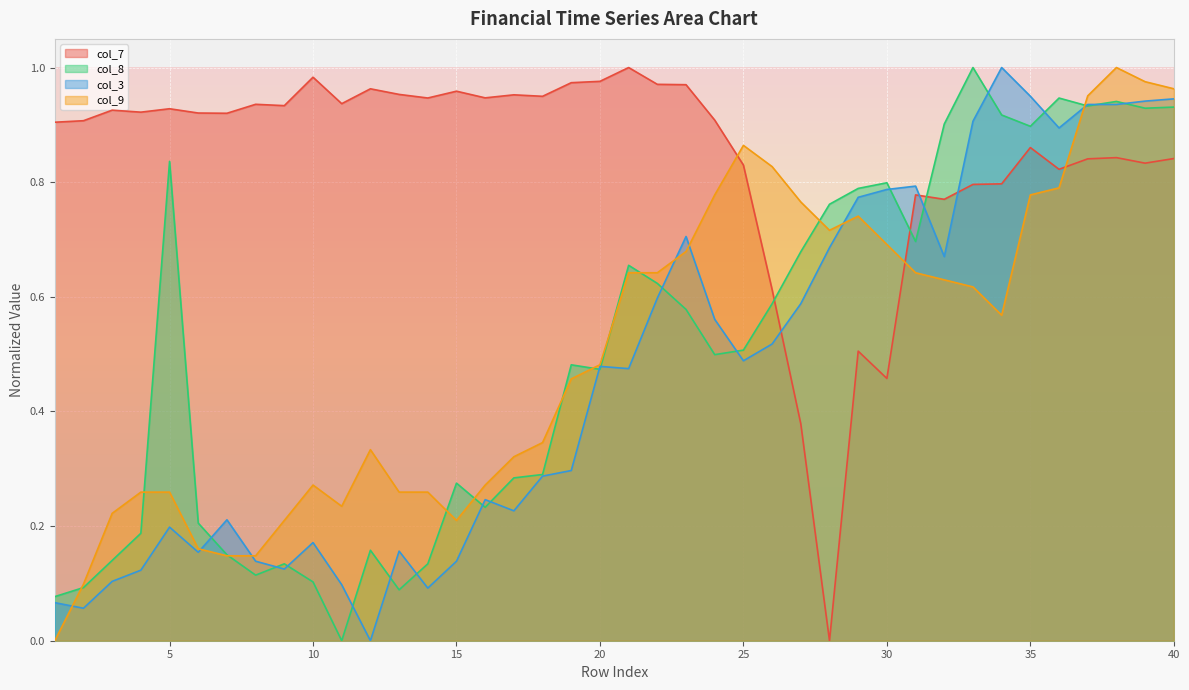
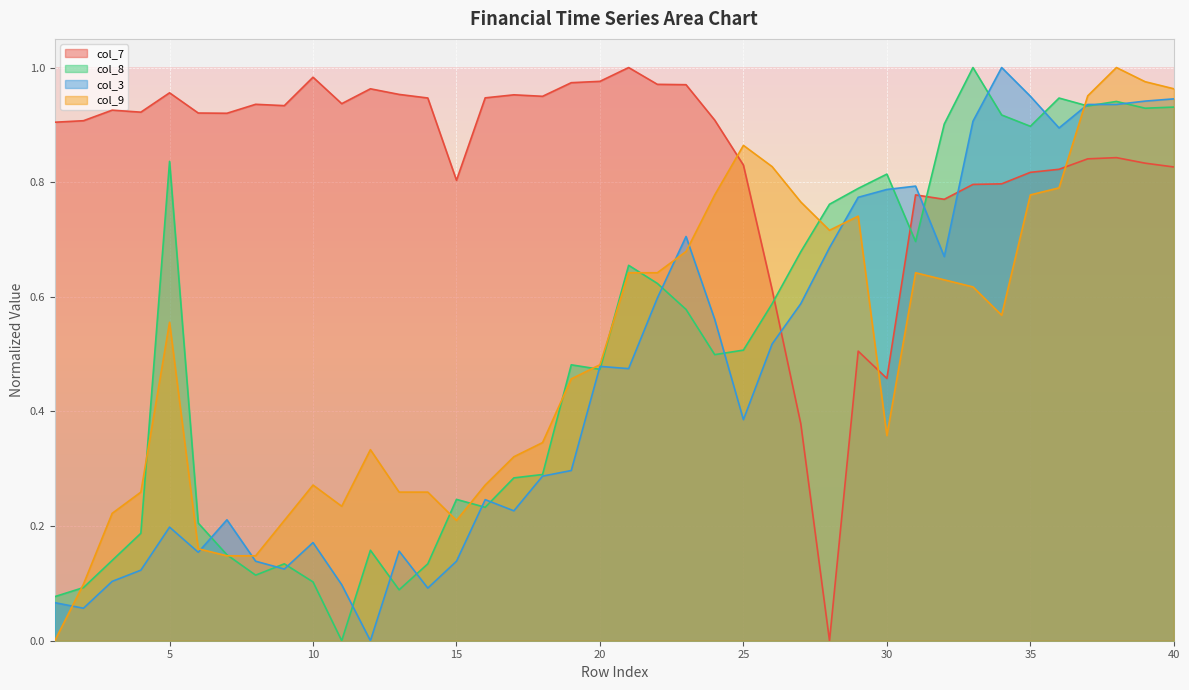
  {
    "col_7": {
-     "5": 0.93,
+     "5": 0.96,
      "10": 0.98,
-     "15": 0.96,
+     "15": 0.80,
      "20": 0.98,
      "25": 0.83,
      "30": 0.46,
-     "35": 0.86,
-     "40": 0.84
+     "35": 0.82,
+     "40": 0.83
    },
    "col_8": {
      "5": 0.84,
      "10": 0.10,
-     "15": 0.27,
+     "15": 0.25,
      "20": 0.47,
      "25": 0.51,
-     "30": 0.80,
+     "30": 0.81,
      "35": 0.90,
      "40": 0.93
    },
    "col_3": {
      "5": 0.20,
      "10": 0.17,
      "15": 0.14,
-     "25": 0.49,
+     "25": 0.39,
      "30": 0.79,
      "35": 0.95,
      "40": 0.95
    },
    "col_9": {
-     "5": 0.26,
+     "5": 0.56,
      "10": 0.27,
      "15": 0.21,
      "25": 0.86,
-     "30": 0.69,
+     "30": 0.36,
      "35": 0.78,
      "40": 0.96
    }
  }
